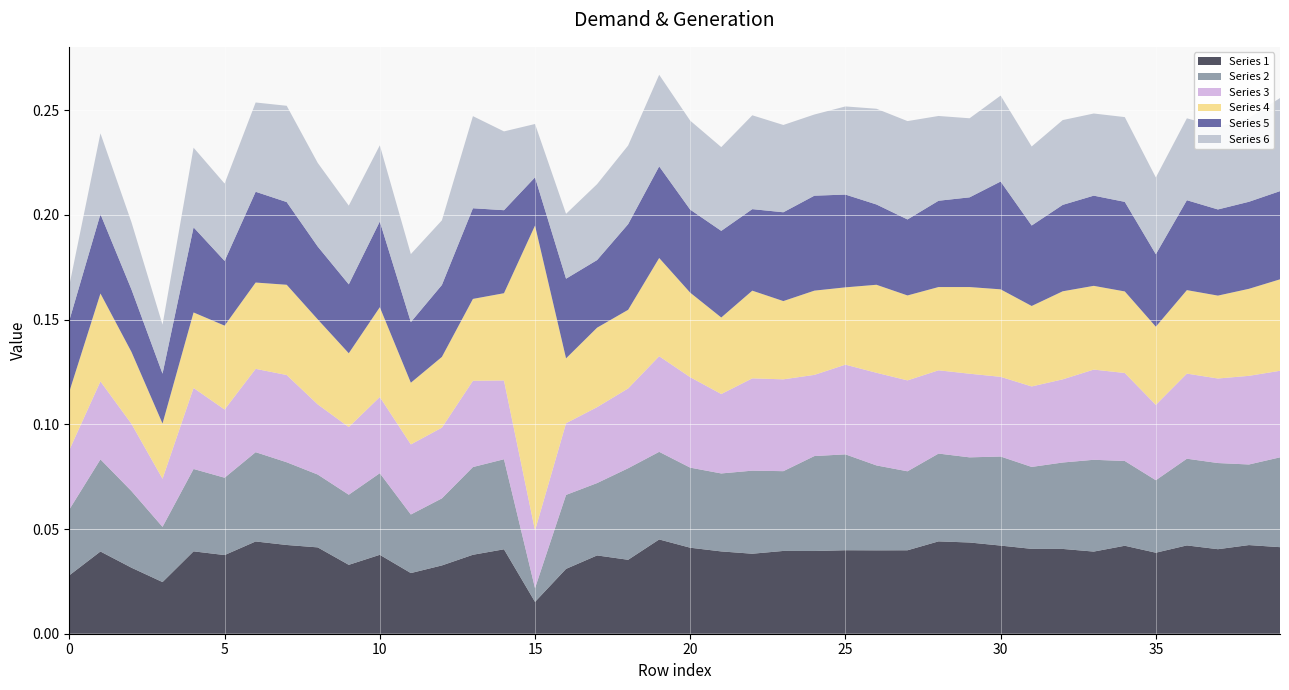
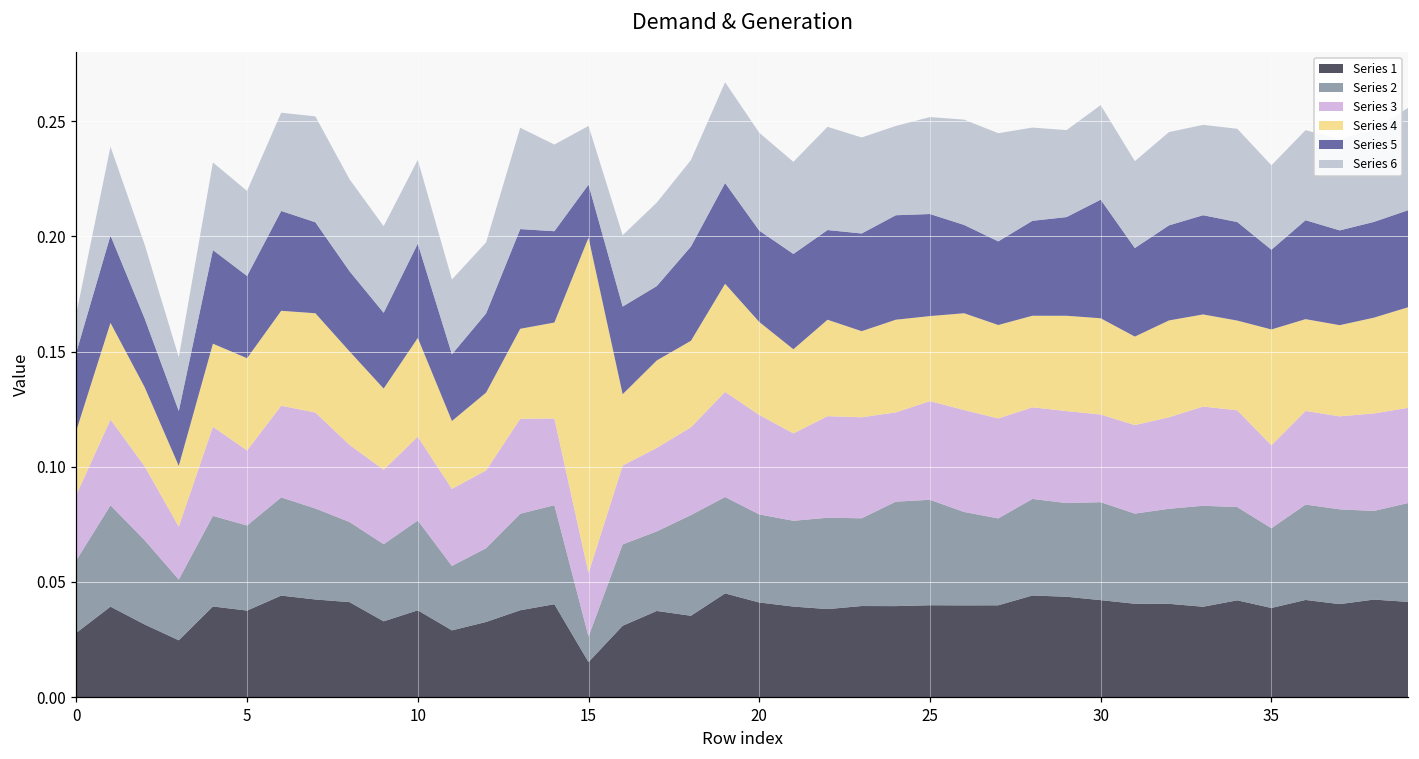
  {
    "Series 1": {
      "0": 0.028,
      "5": 0.038,
      "10": 0.038,
      "15": 0.015,
      "20": 0.041,
      "25": 0.040,
      "30": 0.042,
      "35": 0.039
    },
    "Series 2": {
      "0": 0.031,
      "5": 0.037,
      "10": 0.039,
-     "15": 0.007,
+     "15": 0.011,
      "20": 0.038,
      "25": 0.046,
      "30": 0.043,
      "35": 0.035
    },
    "Series 4": {
      "0": 0.028,
      "5": 0.040,
      "10": 0.043,
      "15": 0.146,
      "20": 0.040,
      "25": 0.037,
      "30": 0.042,
-     "35": 0.037
+     "35": 0.050
    },
    "Series 5": {
      "0": 0.034,
-     "5": 0.031,
+     "5": 0.036,
      "10": 0.041,
      "15": 0.023,
      "20": 0.040,
      "25": 0.044,
      "30": 0.051,
      "35": 0.035
    }
  }
